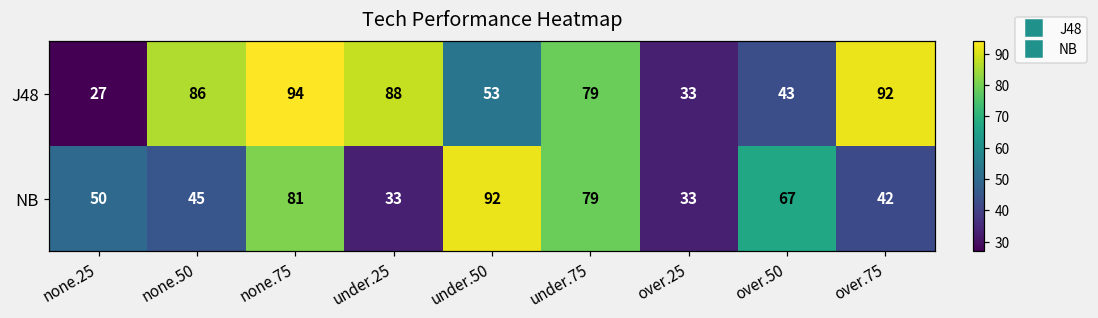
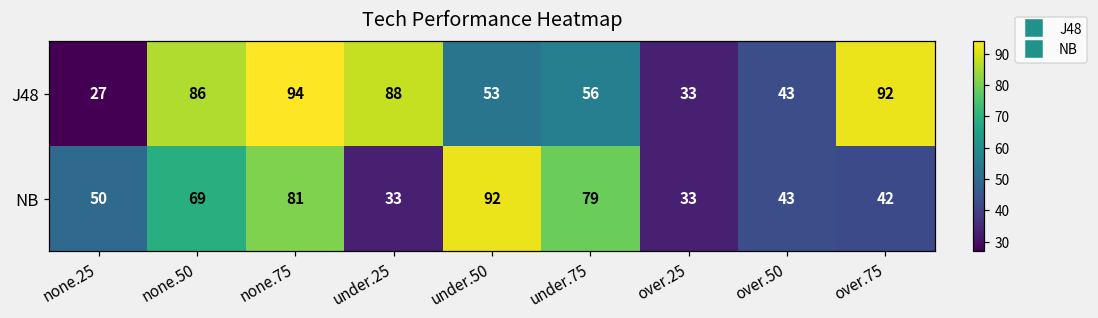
  {
    "J48": {
      "none.25": 27,
      "none.50": 86,
      "none.75": 94,
      "under.25": 88,
      "under.50": 53,
-     "under.75": 79,
+     "under.75": 56,
      "over.25": 33,
      "over.50": 43,
      "over.75": 92
    },
    "NB": {
      "none.25": 50,
-     "none.50": 45,
+     "none.50": 69,
      "none.75": 81,
      "under.25": 33,
      "under.50": 92,
      "under.75": 79,
      "over.25": 33,
-     "over.50": 67,
+     "over.50": 43,
      "over.75": 42
    }
  }
